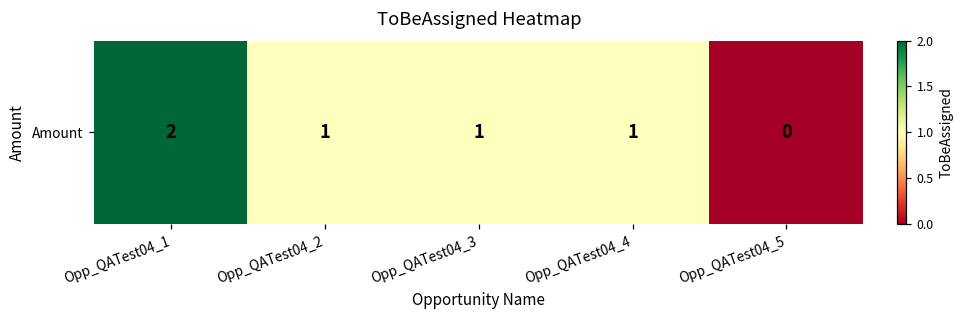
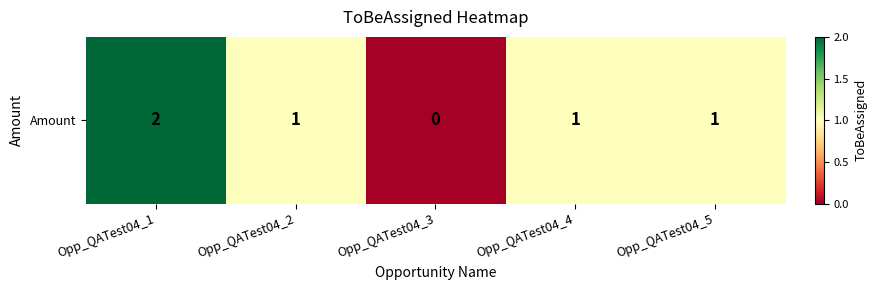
  {
    "Amount": {
      "Opp_QATest04_1": 2,
      "Opp_QATest04_2": 1,
-     "Opp_QATest04_3": 1,
+     "Opp_QATest04_3": 0,
      "Opp_QATest04_4": 1,
-     "Opp_QATest04_5": 0
+     "Opp_QATest04_5": 1
    }
  }
